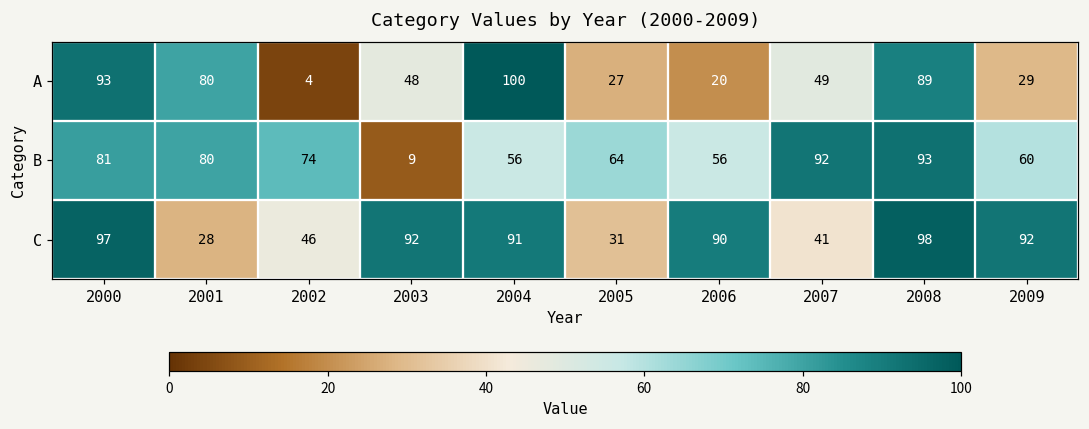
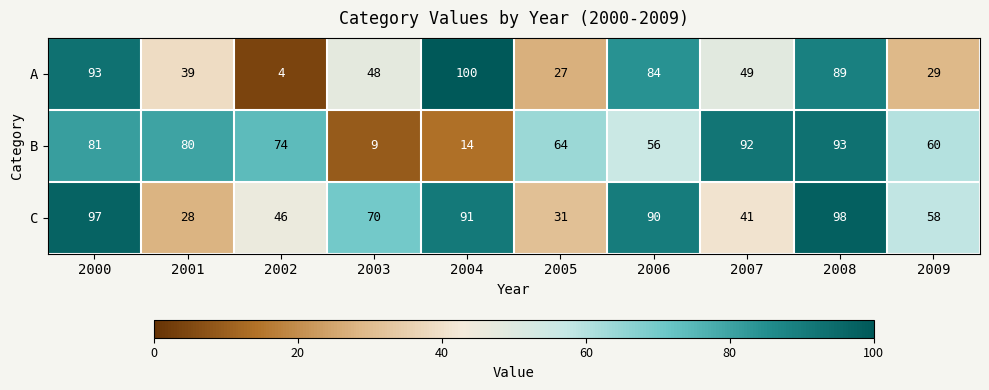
  {
    "A": {
      "2000": 93,
-     "2001": 80,
+     "2001": 39,
      "2002": 4,
      "2003": 48,
      "2004": 100,
      "2005": 27,
-     "2006": 20,
+     "2006": 84,
      "2007": 49,
      "2008": 89,
      "2009": 29
    },
    "B": {
      "2000": 81,
      "2001": 80,
      "2002": 74,
      "2003": 9,
-     "2004": 56,
+     "2004": 14,
      "2005": 64,
      "2006": 56,
      "2007": 92,
      "2008": 93,
      "2009": 60
    },
    "C": {
      "2000": 97,
      "2001": 28,
      "2002": 46,
-     "2003": 92,
+     "2003": 70,
      "2004": 91,
      "2005": 31,
      "2006": 90,
      "2007": 41,
      "2008": 98,
-     "2009": 92
+     "2009": 58
    }
  }
